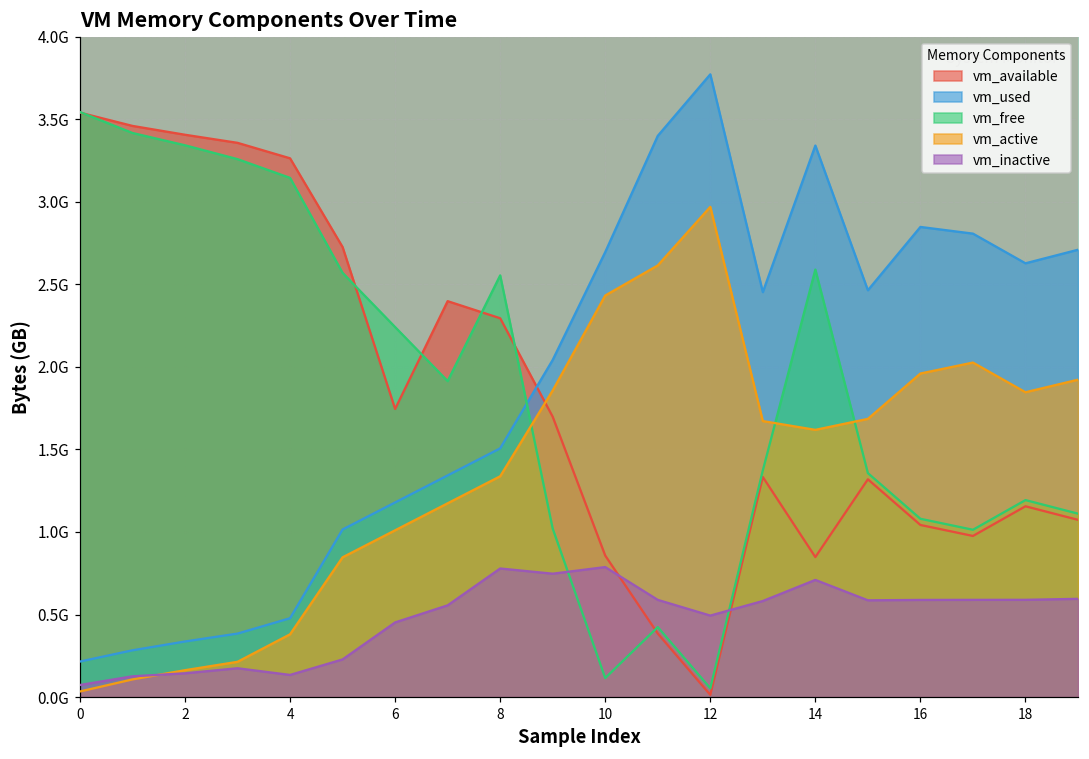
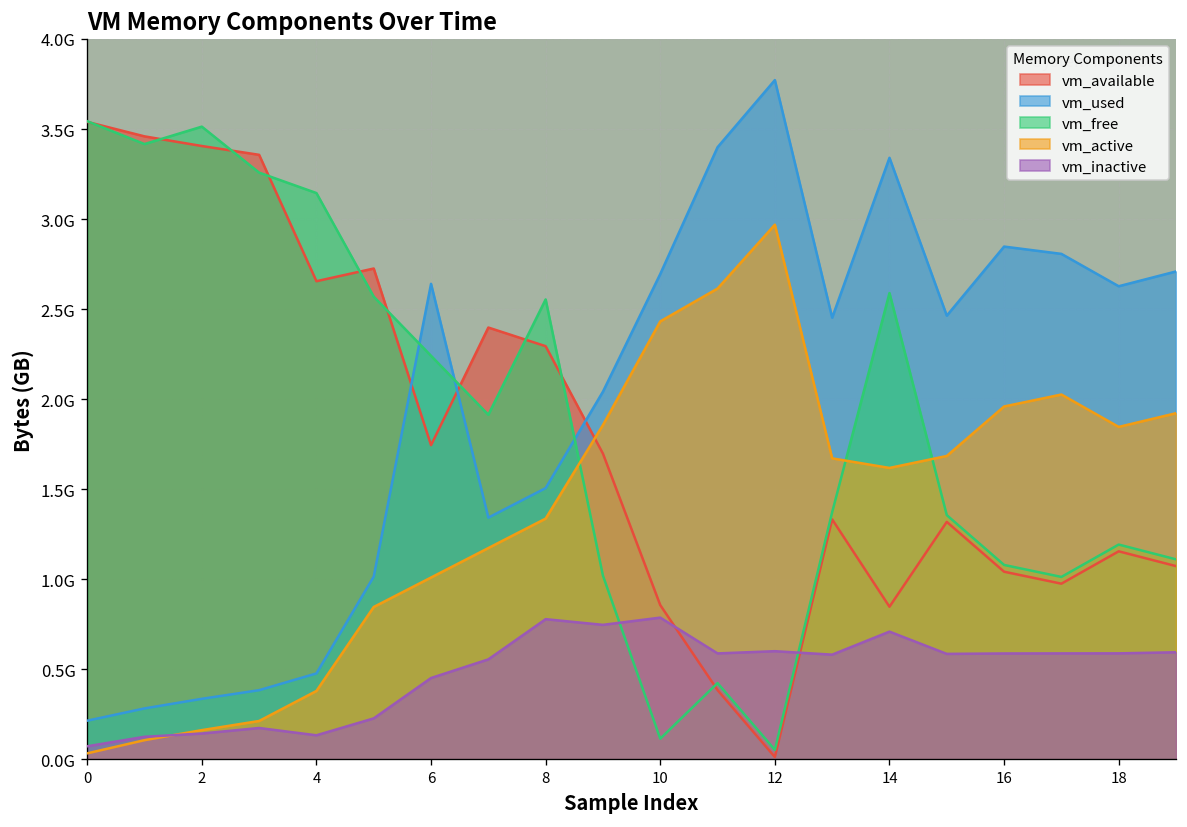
  {
    "vm_available": {
      "2": 3410000000,
-     "4": 3260000000,
+     "4": 2660000000,
      "6": 1750000000,
      "8": 2290000000,
      "10": 860000000,
      "12": 10000000,
      "14": 850000000,
      "16": 1040000000,
      "18": 1160000000
    },
    "vm_used": {
      "0": 220000000,
      "2": 340000000,
      "4": 480000000,
-     "6": 1180000000,
+     "6": 2640000000,
      "8": 1510000000,
      "10": 2700000000,
      "12": 3770000000,
      "14": 3340000000,
      "16": 2850000000,
      "18": 2630000000
    },
    "vm_free": {
-     "2": 3340000000,
+     "2": 3510000000,
      "4": 3140000000,
      "6": 2240000000,
      "8": 2550000000,
      "10": 120000000,
      "12": 50000000,
      "14": 2590000000,
      "16": 1080000000,
      "18": 1190000000
    },
    "vm_active": {
      "0": 30000000,
      "2": 160000000,
      "4": 380000000,
      "6": 1010000000,
      "8": 1340000000,
      "10": 2430000000,
      "12": 2970000000,
      "14": 1620000000,
      "16": 1960000000,
      "18": 1850000000
    },
    "vm_inactive": {
      "0": 70000000,
      "2": 140000000,
      "4": 130000000,
      "6": 450000000,
      "8": 780000000,
      "10": 790000000,
-     "12": 490000000,
+     "12": 600000000,
      "14": 710000000,
      "16": 590000000,
      "18": 590000000
    }
  }
